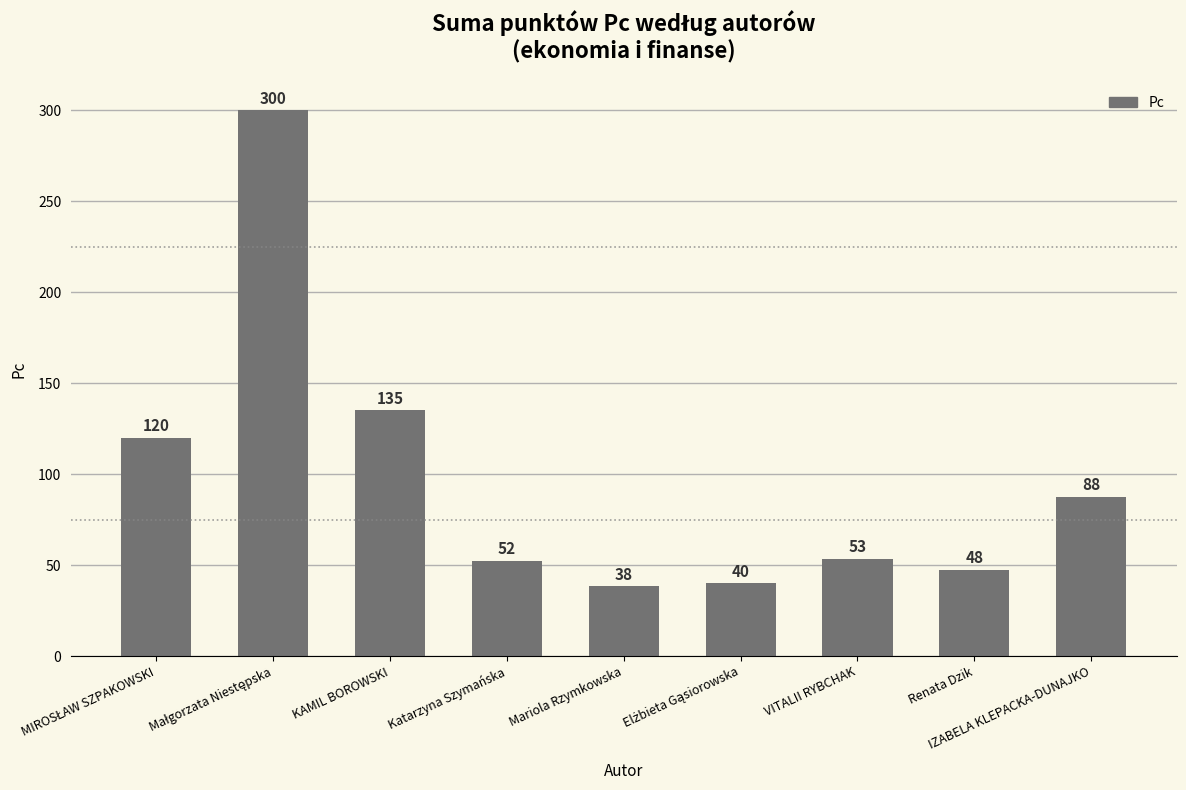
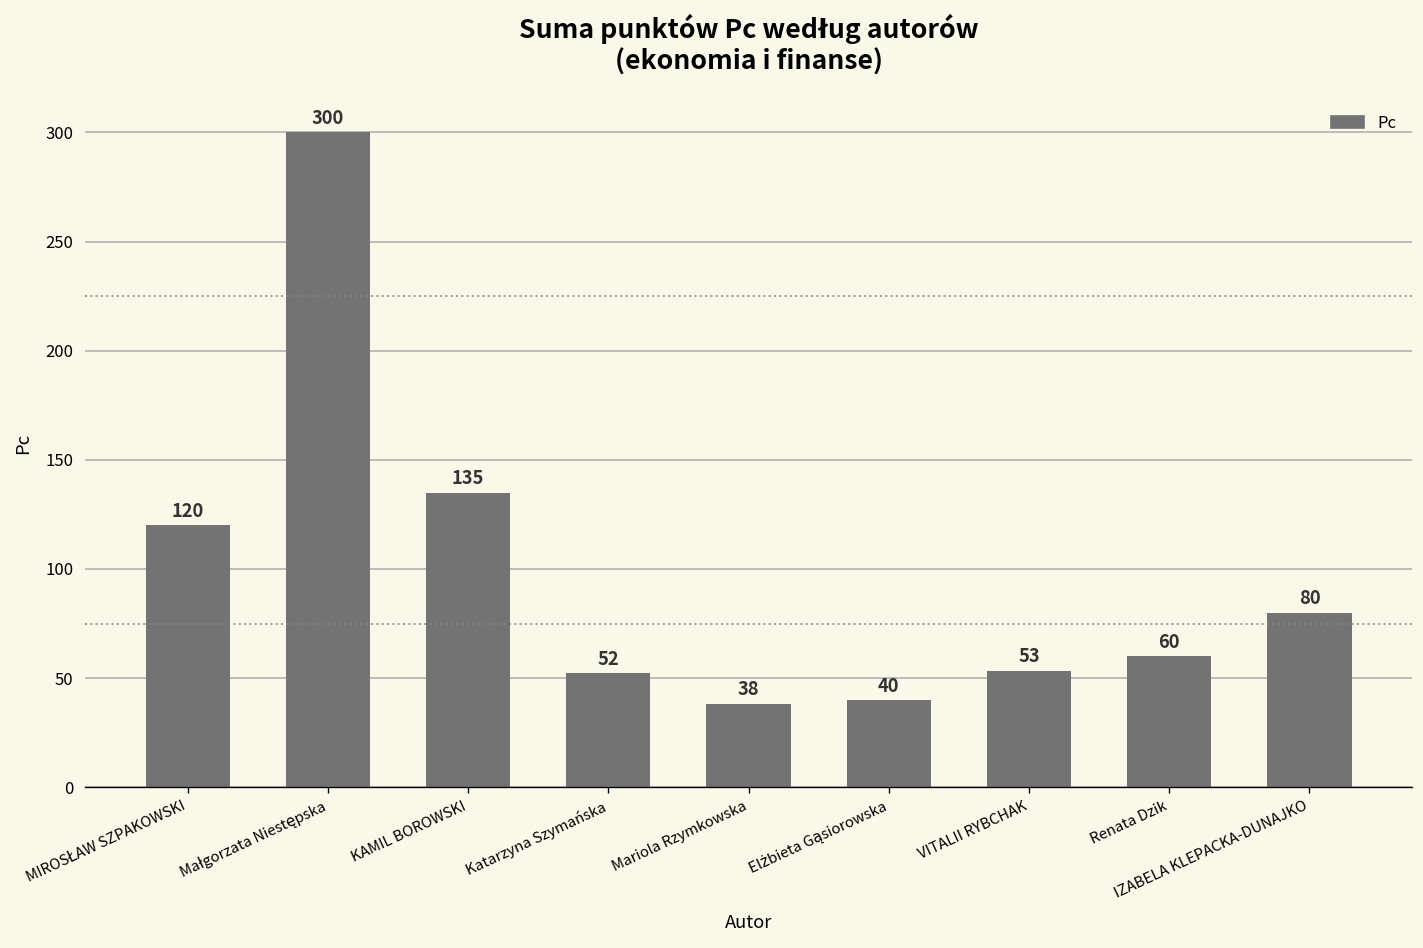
  {
    "MIROSŁAW SZPAKOWSKI": 120,
    "Małgorzata Niestępska": 300,
    "KAMIL BOROWSKI": 135,
    "Katarzyna Szymańska": 52,
    "Mariola Rzymkowska": 38,
    "Elżbieta Gąsiorowska": 40,
    "VITALII RYBCHAK": 53,
-   "Renata Dzik": 48,
-   "IZABELA KLEPACKA-DUNAJKO": 88
+   "Renata Dzik": 60,
+   "IZABELA KLEPACKA-DUNAJKO": 80
  }
